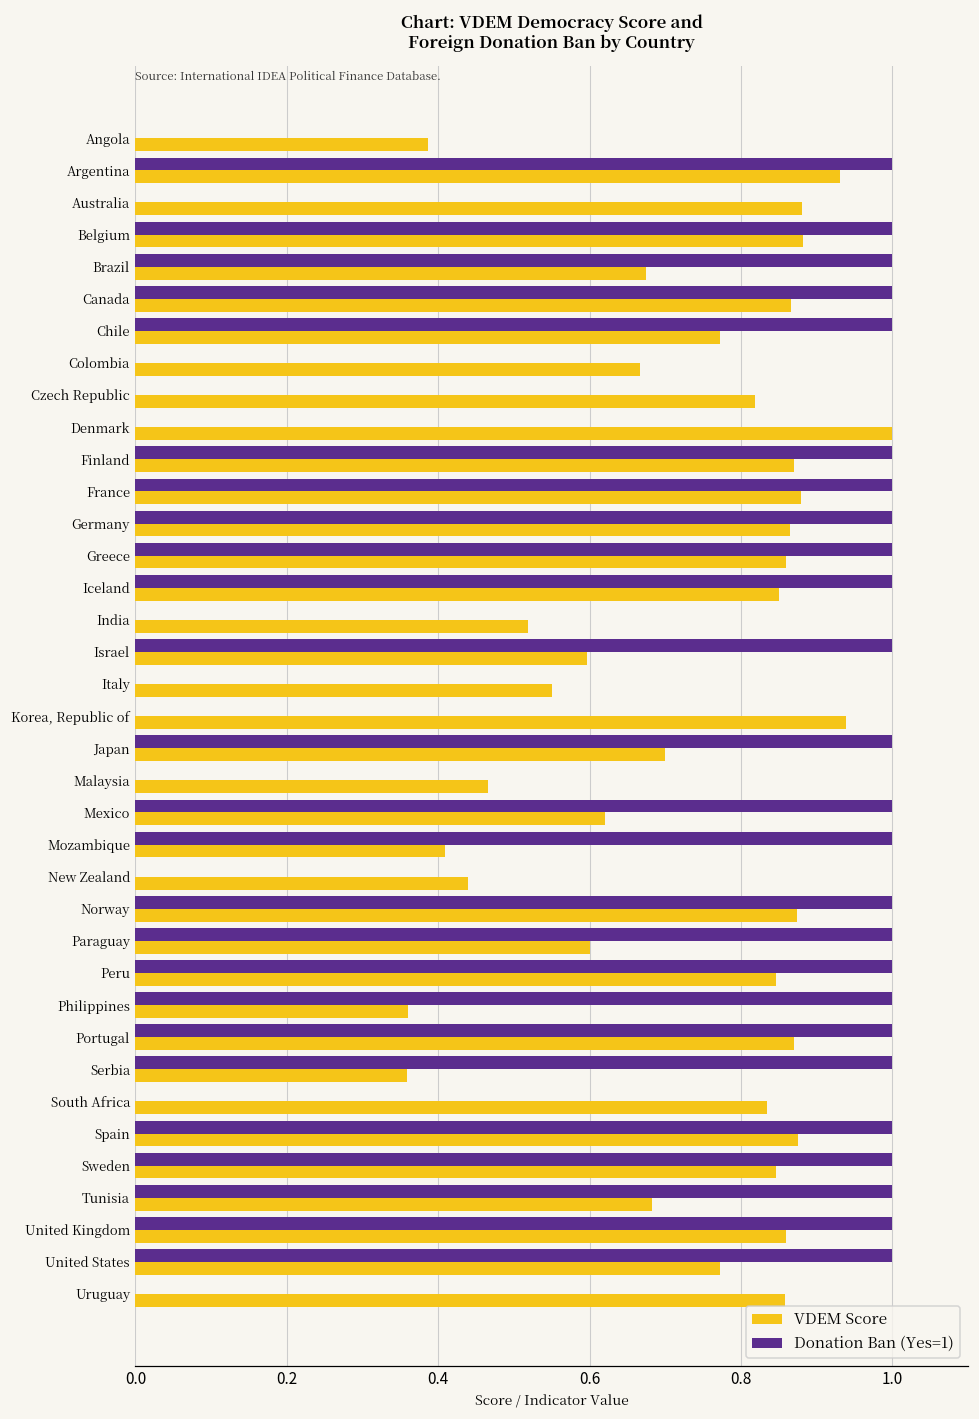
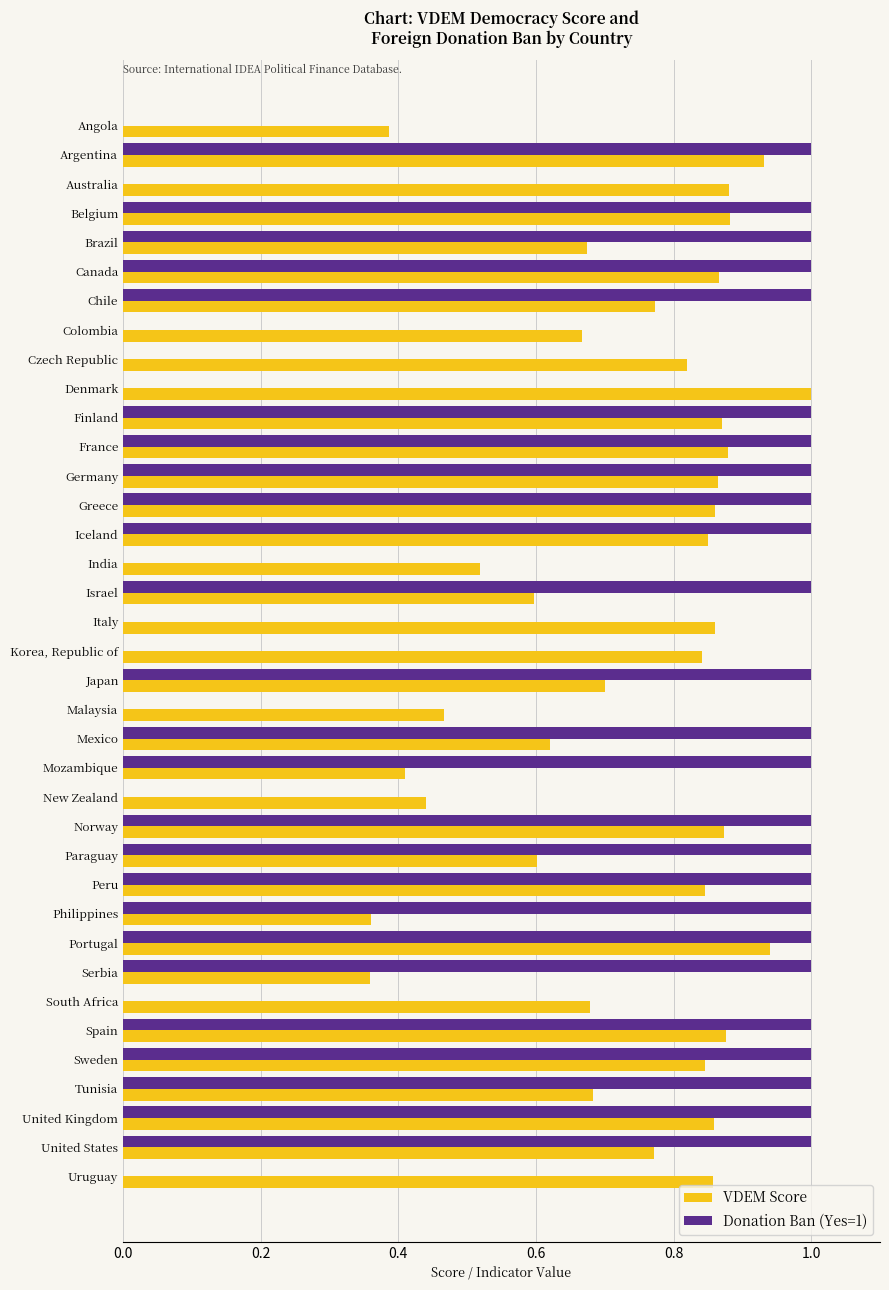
  {
    "VDEM Score": {
      "Angola": 0.39,
      "Argentina": 0.93,
      "Australia": 0.88,
      "Belgium": 0.88,
      "Brazil": 0.67,
      "Canada": 0.87,
      "Chile": 0.77,
      "Colombia": 0.67,
      "Czech Republic": 0.82,
      "Denmark": 1.00,
      "Finland": 0.87,
      "France": 0.88,
      "Germany": 0.87,
      "Greece": 0.86,
      "Iceland": 0.85,
      "India": 0.52,
      "Israel": 0.60,
-     "Italy": 0.55,
-     "Korea, Republic of": 0.94,
+     "Italy": 0.86,
+     "Korea, Republic of": 0.84,
      "Japan": 0.70,
      "Malaysia": 0.47,
      "Mexico": 0.62,
      "Mozambique": 0.41,
      "New Zealand": 0.44,
      "Norway": 0.87,
      "Paraguay": 0.60,
      "Peru": 0.85,
      "Philippines": 0.36,
-     "Portugal": 0.87,
+     "Portugal": 0.94,
      "Serbia": 0.36,
-     "South Africa": 0.84,
+     "South Africa": 0.68,
      "Spain": 0.88,
      "Sweden": 0.85,
      "Tunisia": 0.68,
      "United Kingdom": 0.86,
      "United States": 0.77,
      "Uruguay": 0.86
    },
    "Donation Ban (Yes=1)": {
      "Angola": 0.00,
      "Argentina": 1.00,
      "Australia": 0.00,
      "Belgium": 1.00,
      "Brazil": 1.00,
      "Canada": 1.00,
      "Chile": 1.00,
      "Colombia": 0.00,
      "Czech Republic": 0.00,
      "Denmark": 0.00,
      "Finland": 1.00,
      "France": 1.00,
      "Germany": 1.00,
      "Greece": 1.00,
      "Iceland": 1.00,
      "India": 0.00,
      "Israel": 1.00,
      "Italy": 0.00,
      "Korea, Republic of": 0.00,
      "Japan": 1.00,
      "Malaysia": 0.00,
      "Mexico": 1.00,
      "Mozambique": 1.00,
      "New Zealand": 0.00,
      "Norway": 1.00,
      "Paraguay": 1.00,
      "Peru": 1.00,
      "Philippines": 1.00,
      "Portugal": 1.00,
      "Serbia": 1.00,
      "South Africa": 0.00,
      "Spain": 1.00,
      "Sweden": 1.00,
      "Tunisia": 1.00,
      "United Kingdom": 1.00,
      "United States": 1.00,
      "Uruguay": 0.00
    }
  }
